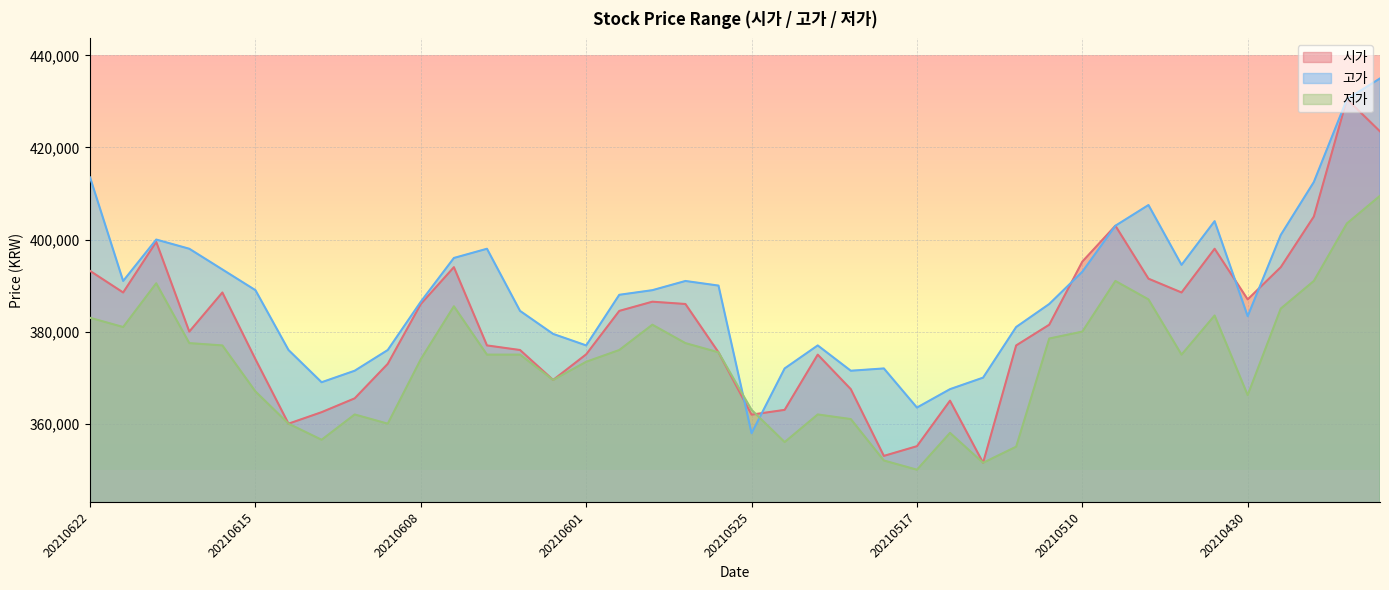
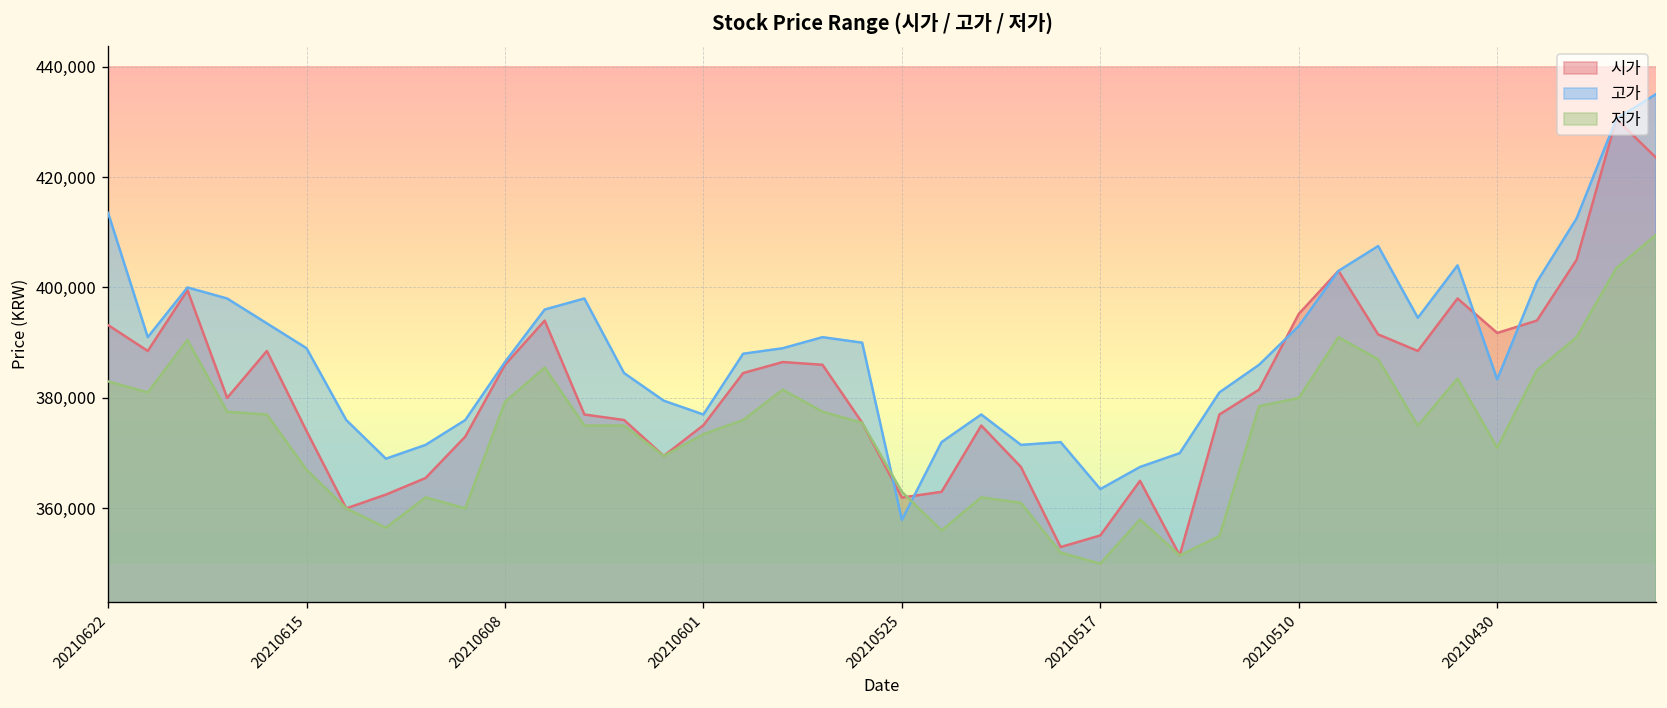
  {
    "시가": {
      "20210622": "393,000",
      "20210615": "374,000",
      "20210601": "375,000",
      "20210525": "362,000",
      "20210517": "355,000",
      "20210510": "395,000",
-     "20210430": "387,000"
+     "20210430": "392,000"
    },
    "고가": {
      "20210622": "414,000",
      "20210615": "389,000",
      "20210601": "377,000",
      "20210525": "358,000",
      "20210517": "364,000",
      "20210510": "393,000",
      "20210430": "383,000"
    },
    "저가": {
      "20210622": "383,000",
      "20210615": "367,000",
-     "20210608": "374,000",
+     "20210608": "379,000",
      "20210601": "373,000",
      "20210525": "363,000",
      "20210517": "350,000",
      "20210510": "380,000",
-     "20210430": "366,000"
+     "20210430": "371,000"
    }
  }
